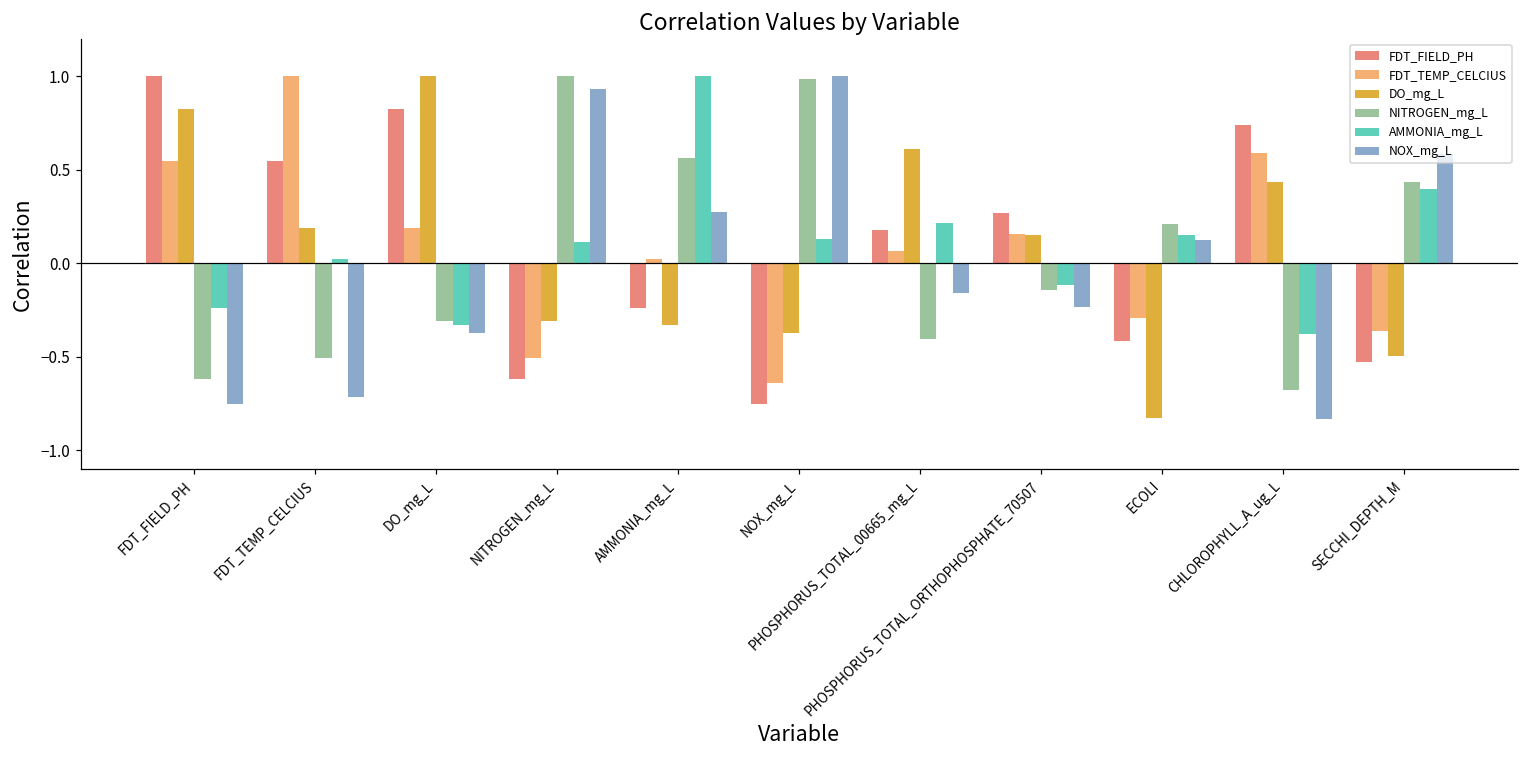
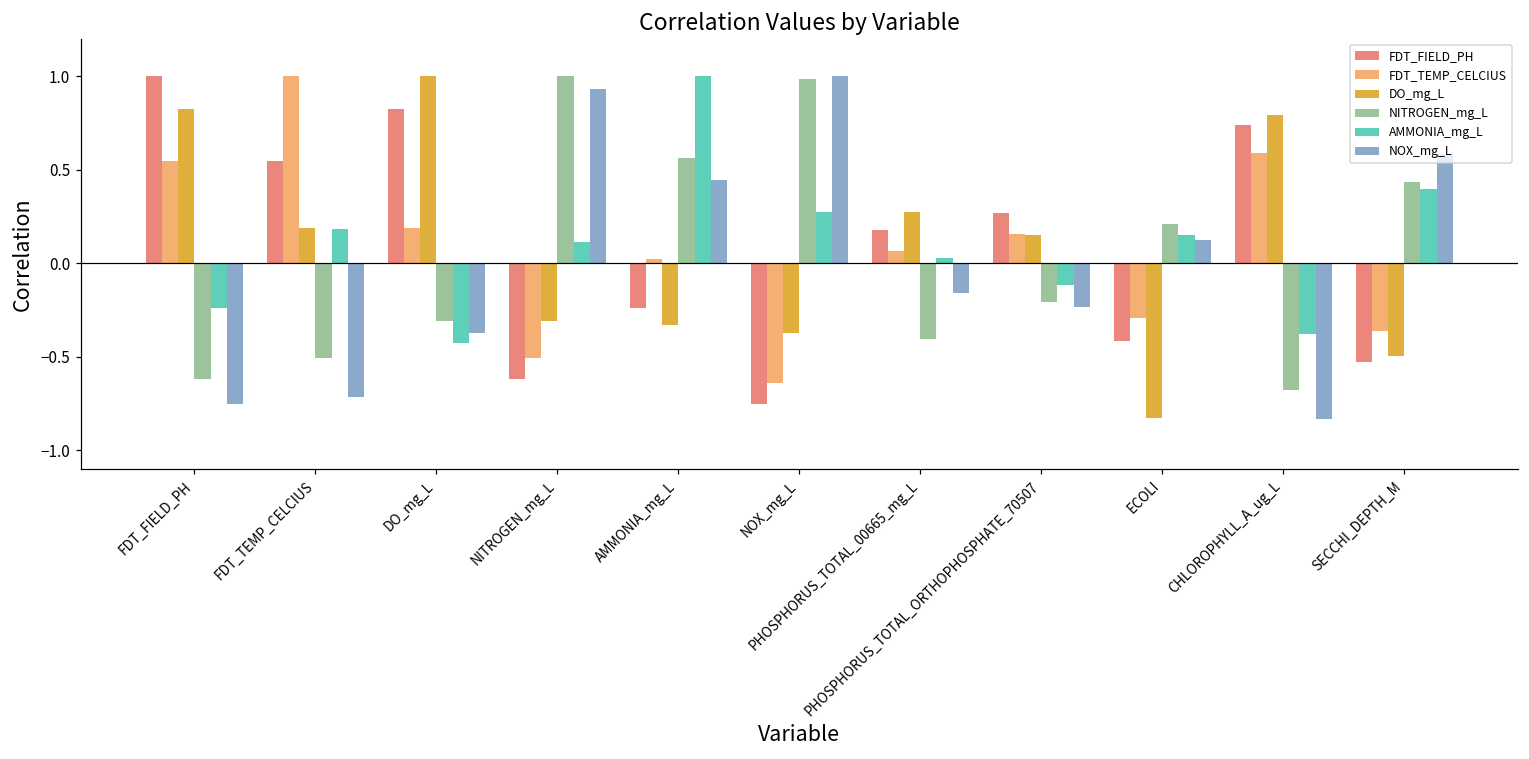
  {
    "DO_mg_L": {
      "FDT_FIELD_PH": 0.83,
      "FDT_TEMP_CELCIUS": 0.19,
      "DO_mg_L": 1.00,
      "NITROGEN_mg_L": -0.31,
      "AMMONIA_mg_L": -0.33,
      "NOX_mg_L": -0.38,
-     "PHOSPHORUS_TOTAL_00665_mg_L": 0.61,
+     "PHOSPHORUS_TOTAL_00665_mg_L": 0.27,
      "PHOSPHORUS_TOTAL_ORTHOPHOSPHATE_70507": 0.15,
      "ECOLI": -0.83,
-     "CHLOROPHYLL_A_ug_L": 0.44,
+     "CHLOROPHYLL_A_ug_L": 0.79,
      "SECCHI_DEPTH_M": -0.50
    },
    "NITROGEN_mg_L": {
      "FDT_FIELD_PH": -0.62,
      "FDT_TEMP_CELCIUS": -0.51,
      "DO_mg_L": -0.31,
      "NITROGEN_mg_L": 1.00,
      "AMMONIA_mg_L": 0.56,
      "NOX_mg_L": 0.99,
      "PHOSPHORUS_TOTAL_00665_mg_L": -0.41,
-     "PHOSPHORUS_TOTAL_ORTHOPHOSPHATE_70507": -0.14,
+     "PHOSPHORUS_TOTAL_ORTHOPHOSPHATE_70507": -0.21,
      "ECOLI": 0.21,
      "CHLOROPHYLL_A_ug_L": -0.68,
      "SECCHI_DEPTH_M": 0.43
    },
    "AMMONIA_mg_L": {
      "FDT_FIELD_PH": -0.24,
-     "FDT_TEMP_CELCIUS": 0.02,
-     "DO_mg_L": -0.33,
+     "FDT_TEMP_CELCIUS": 0.18,
+     "DO_mg_L": -0.43,
      "NITROGEN_mg_L": 0.11,
      "AMMONIA_mg_L": 1.00,
-     "NOX_mg_L": 0.13,
-     "PHOSPHORUS_TOTAL_00665_mg_L": 0.22,
+     "NOX_mg_L": 0.27,
+     "PHOSPHORUS_TOTAL_00665_mg_L": 0.03,
      "PHOSPHORUS_TOTAL_ORTHOPHOSPHATE_70507": -0.12,
      "ECOLI": 0.15,
      "CHLOROPHYLL_A_ug_L": -0.38,
      "SECCHI_DEPTH_M": 0.40
    },
    "NOX_mg_L": {
      "FDT_FIELD_PH": -0.75,
      "FDT_TEMP_CELCIUS": -0.72,
      "DO_mg_L": -0.38,
      "NITROGEN_mg_L": 0.93,
-     "AMMONIA_mg_L": 0.27,
+     "AMMONIA_mg_L": 0.45,
      "NOX_mg_L": 1.00,
      "PHOSPHORUS_TOTAL_00665_mg_L": -0.16,
      "PHOSPHORUS_TOTAL_ORTHOPHOSPHATE_70507": -0.24,
      "ECOLI": 0.12,
      "CHLOROPHYLL_A_ug_L": -0.84,
      "SECCHI_DEPTH_M": 0.59
    }
  }
